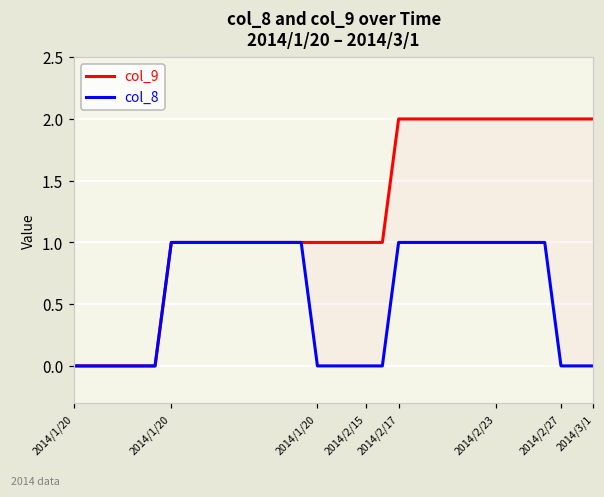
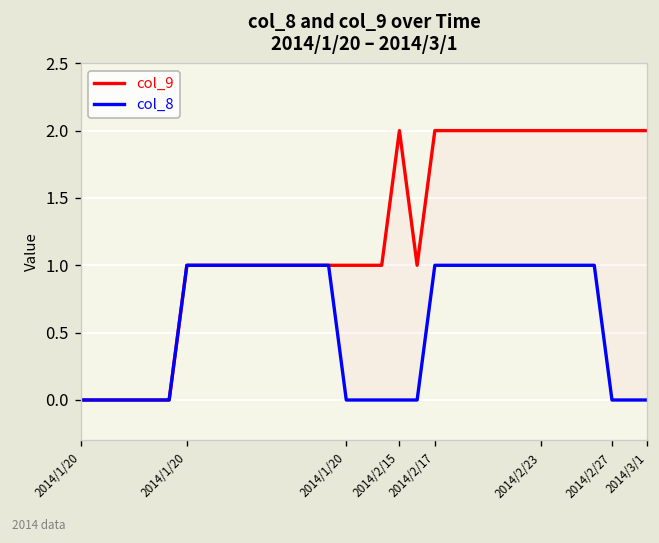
  {
    "col_9": {
-     "2014/2/15": 1,
+     "2014/2/15": 2,
      "2014/2/17": 2,
      "2014/2/23": 2,
      "2014/2/27": 2,
      "2014/3/1": 2
    },
    "col_8": {
      "2014/2/15": 0,
      "2014/2/17": 1,
      "2014/2/23": 1,
      "2014/2/27": 0,
      "2014/3/1": 0
    }
  }
